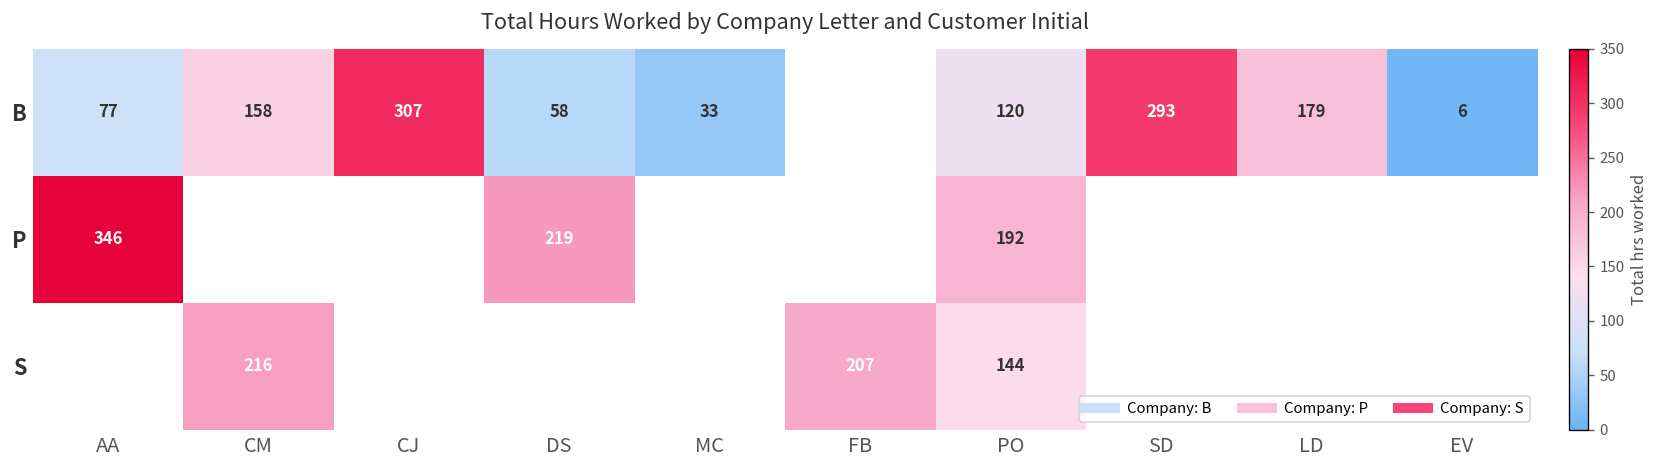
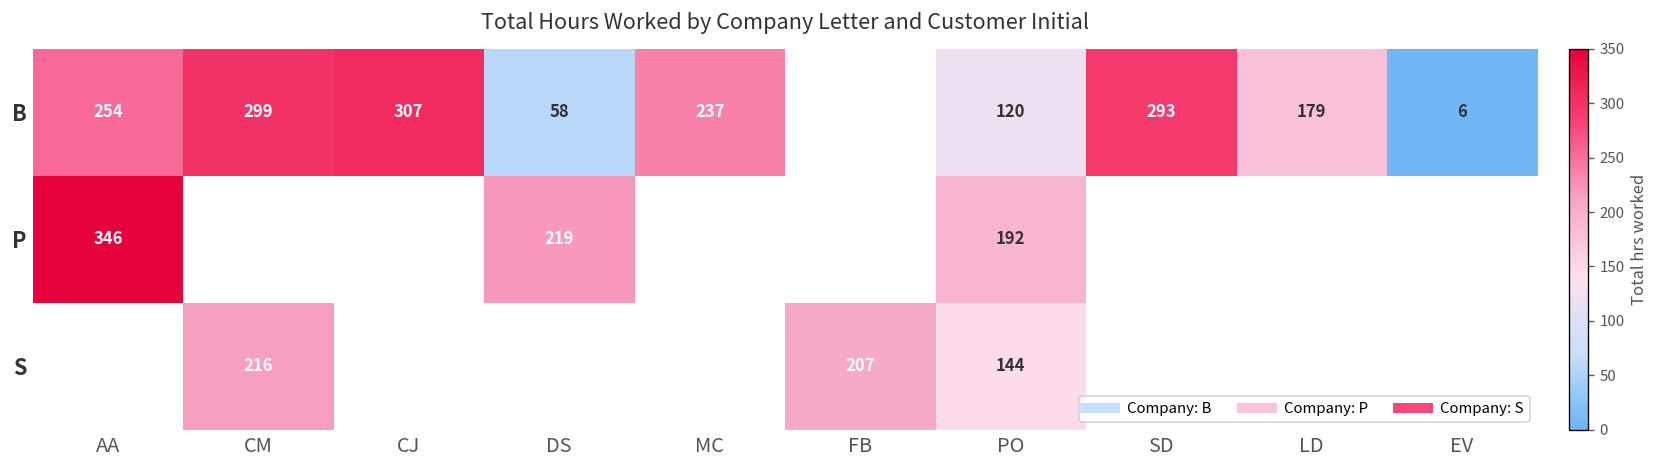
  {
    "B": {
-     "AA": 77,
-     "CM": 158,
+     "AA": 254,
+     "CM": 299,
      "CJ": 307,
      "DS": 58,
-     "MC": 33,
+     "MC": 237,
      "PO": 120,
      "SD": 293,
      "LD": 179,
      "EV": 6
    },
    "P": {
      "AA": 346,
      "DS": 219,
      "PO": 192
    },
    "S": {
      "CM": 216,
      "FB": 207,
      "PO": 144
    }
  }
